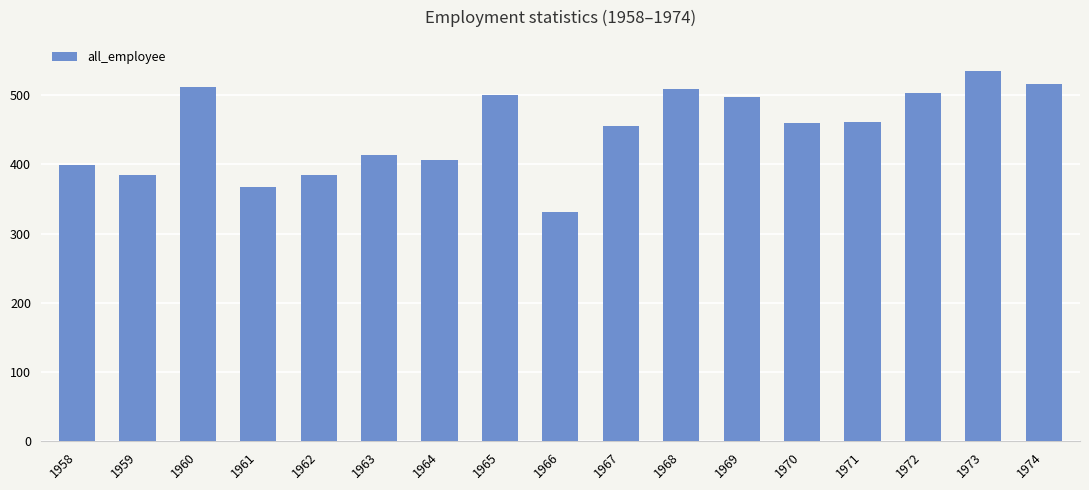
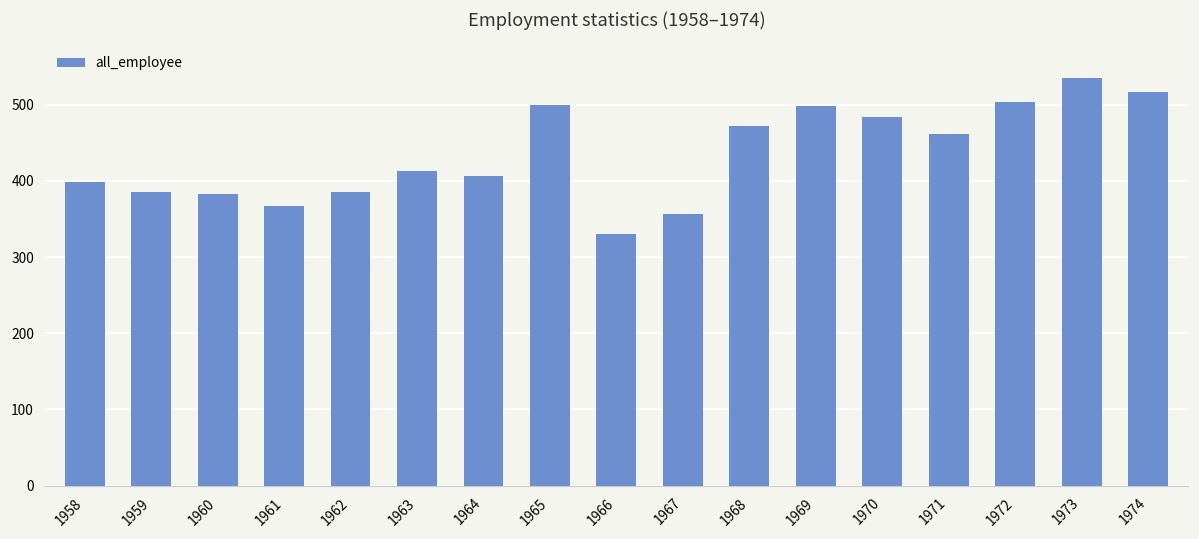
  {
    "1958": 400,
    "1959": 390,
-   "1960": 510,
+   "1960": 380,
    "1961": 370,
    "1962": 390,
    "1963": 410,
    "1964": 410,
    "1965": 500,
    "1966": 330,
-   "1967": 460,
-   "1968": 510,
+   "1967": 360,
+   "1968": 470,
    "1969": 500,
-   "1970": 460,
+   "1970": 480,
    "1971": 460,
    "1972": 500,
    "1973": 540,
    "1974": 520
  }
